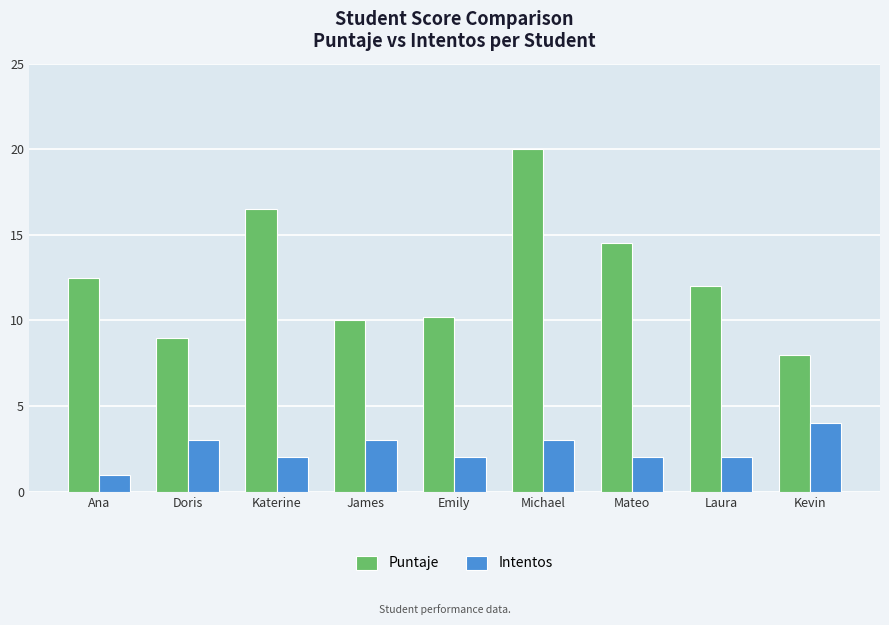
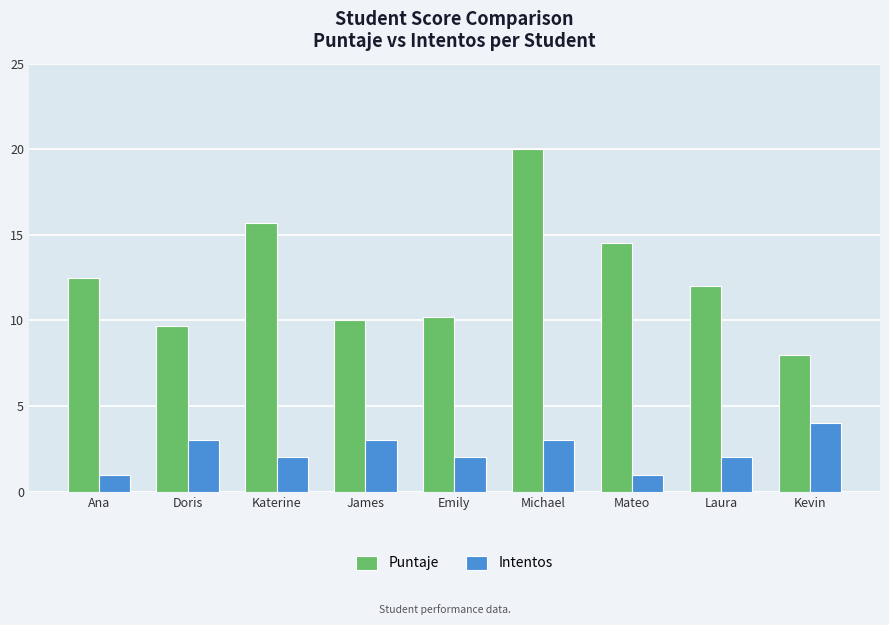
  {
    "Puntaje": {
      "Ana": 12.5,
-     "Doris": 9.0,
-     "Katerine": 16.5,
+     "Doris": 9.7,
+     "Katerine": 15.7,
      "James": 10.0,
      "Emily": 10.2,
      "Michael": 20.0,
      "Mateo": 14.5,
      "Laura": 12.0,
      "Kevin": 8.0
    },
    "Intentos": {
      "Ana": 1,
      "Doris": 3,
      "Katerine": 2,
      "James": 3,
      "Emily": 2,
      "Michael": 3,
-     "Mateo": 2,
+     "Mateo": 1,
      "Laura": 2,
      "Kevin": 4
    }
  }
